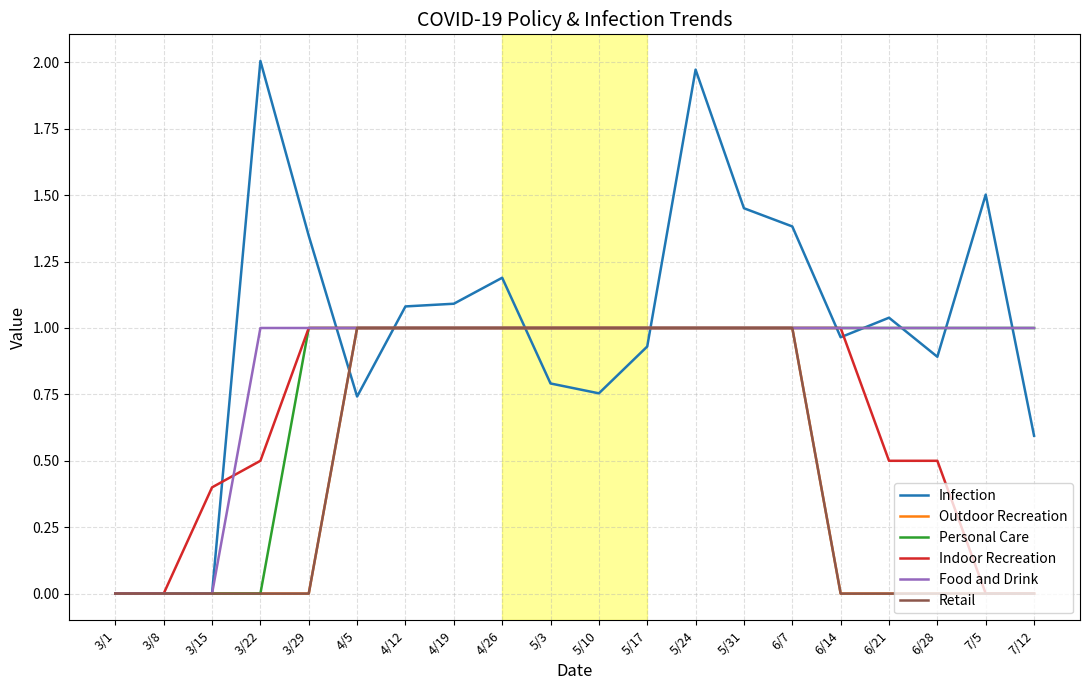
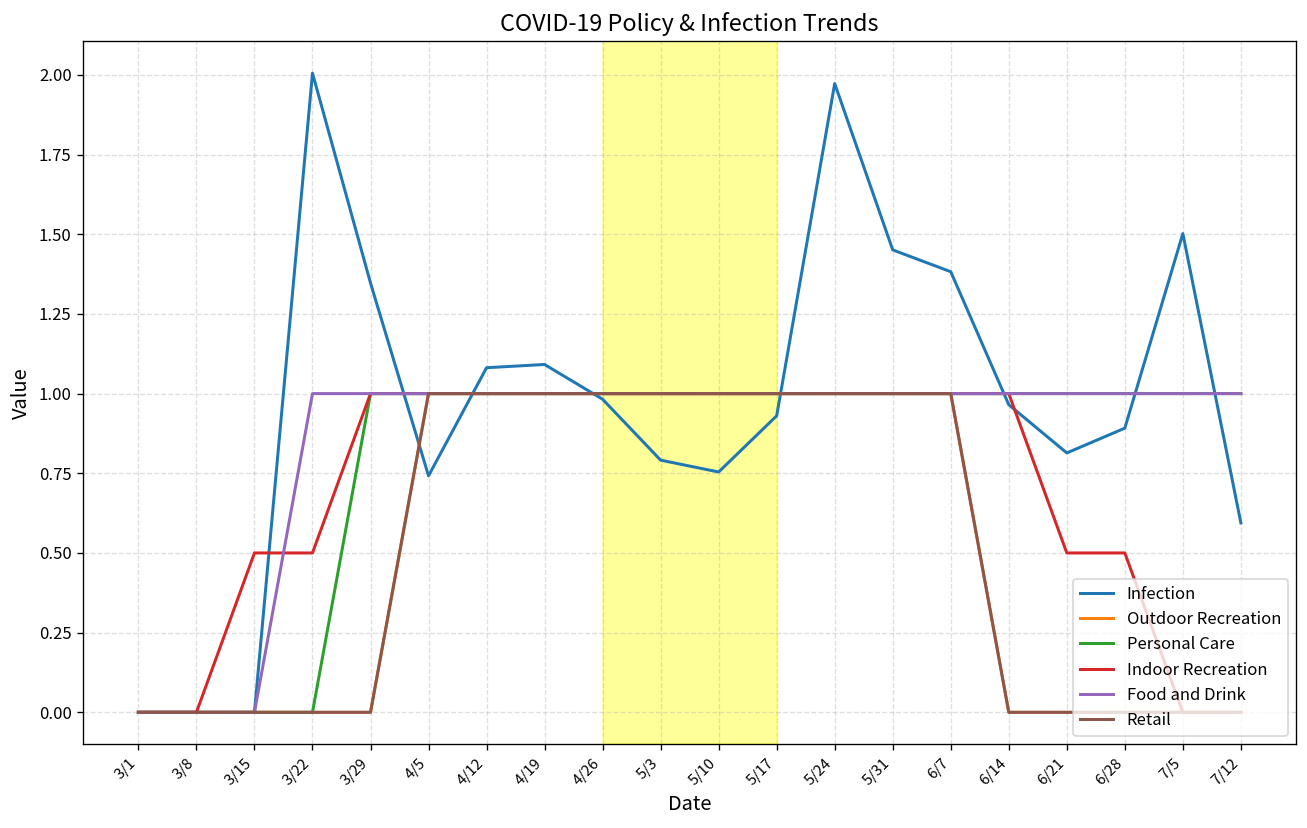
  {
    "Infection": {
      "3/22": 2.01,
      "3/29": 1.35,
      "4/5": 0.74,
      "4/12": 1.08,
      "4/19": 1.09,
-     "4/26": 1.19,
+     "4/26": 0.98,
      "5/3": 0.79,
      "5/10": 0.75,
      "5/17": 0.93,
      "5/24": 1.97,
      "5/31": 1.45,
      "6/7": 1.38,
      "6/14": 0.97,
-     "6/21": 1.04,
+     "6/21": 0.81,
      "6/28": 0.89,
      "7/5": 1.50,
      "7/12": 0.59
    },
    "Retail": {
      "3/29": 0.00,
      "6/14": 0.00,
      "6/21": 0.00
    },
    "Indoor Recreation": {
-     "3/15": 0.4,
+     "3/15": 0.5,
      "3/22": 0.5,
      "6/21": 0.5,
      "6/28": 0.5
    },
    "Food and Drink": {
      "3/22": 1.00
    }
  }
